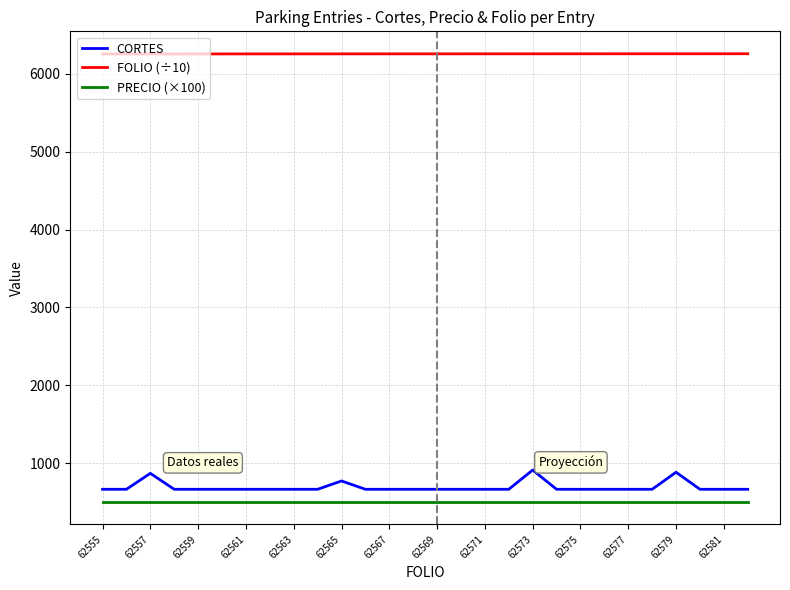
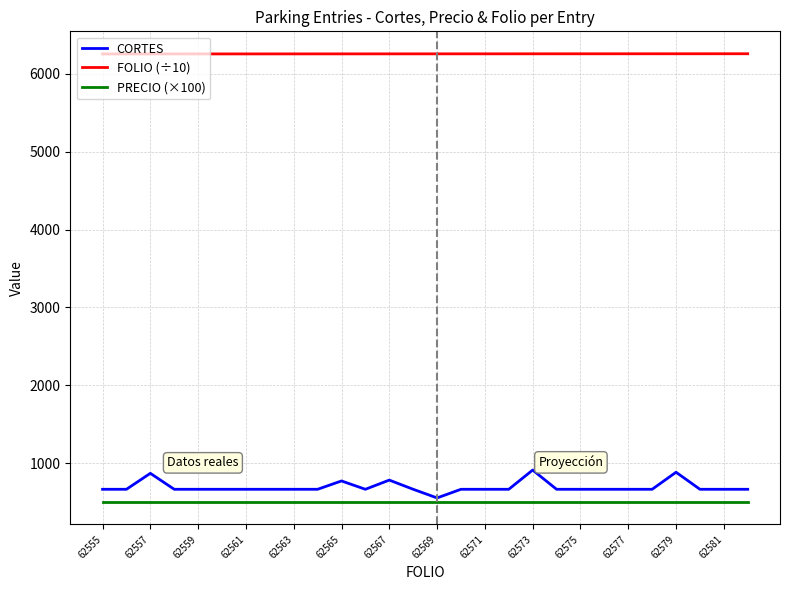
  {
    "CORTES": {
      "62555": 700,
      "62557": 900,
      "62559": 700,
      "62561": 700,
      "62563": 700,
      "62565": 800,
-     "62567": 700,
-     "62569": 700,
+     "62567": 800,
+     "62569": 600,
      "62571": 700,
      "62573": 900,
      "62575": 700,
      "62577": 700,
      "62579": 900,
      "62581": 700
    },
    "FOLIO (÷10)": {
      "62561": 6300,
      "62563": 6300,
      "62565": 6300,
      "62567": 6300,
      "62569": 6300,
      "62571": 6300,
      "62573": 6300,
      "62575": 6300,
      "62577": 6300,
      "62579": 6300,
      "62581": 6300
    },
    "PRECIO (×100)": {
      "62555": 500,
      "62557": 500,
      "62559": 500,
      "62561": 500,
      "62563": 500,
      "62565": 500,
      "62567": 500,
      "62569": 500,
      "62571": 500,
      "62573": 500,
      "62575": 500,
      "62577": 500,
      "62579": 500,
      "62581": 500
    }
  }
